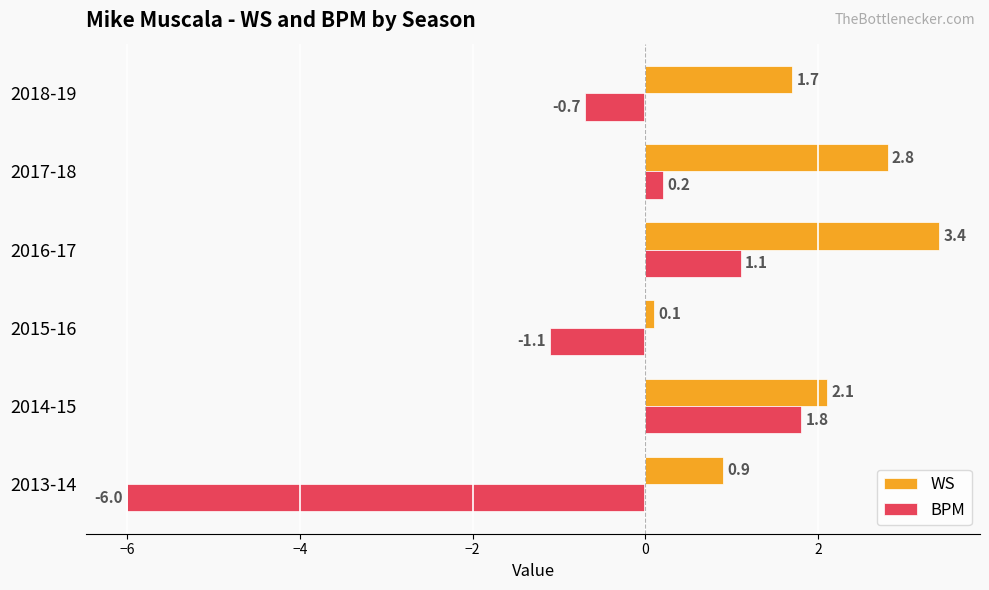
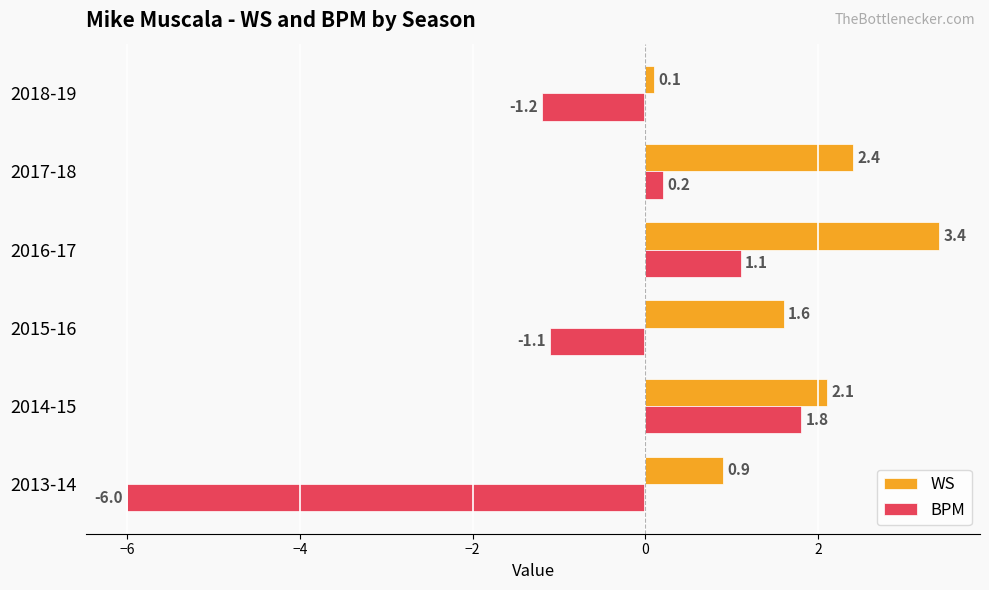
  {
    "WS": {
-     "2018-19": 1.7,
-     "2017-18": 2.8,
+     "2018-19": 0.1,
+     "2017-18": 2.4,
      "2016-17": 3.4,
-     "2015-16": 0.1,
+     "2015-16": 1.6,
      "2014-15": 2.1,
      "2013-14": 0.9
    },
    "BPM": {
-     "2018-19": -0.7,
+     "2018-19": -1.2,
      "2017-18": 0.2,
      "2016-17": 1.1,
      "2015-16": -1.1,
      "2014-15": 1.8,
      "2013-14": -6.0
    }
  }
